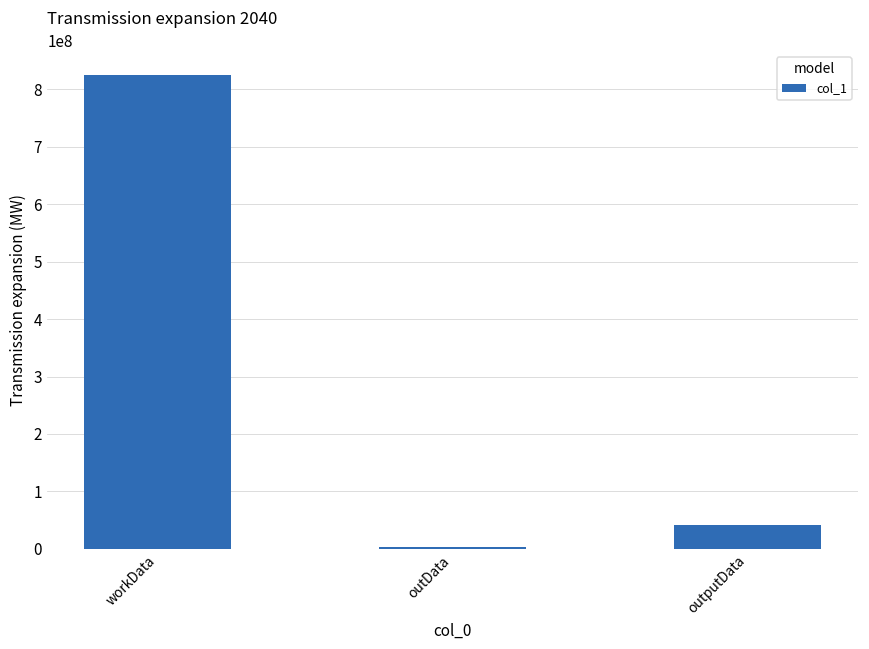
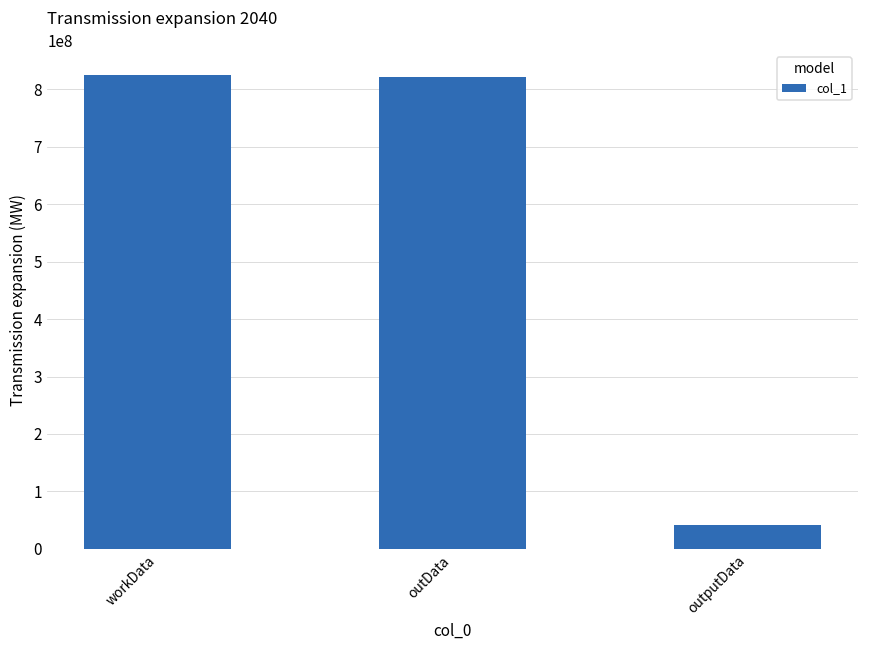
  {
    "workData": 830000000,
-   "outData": 0,
+   "outData": 820000000,
    "outputData": 40000000
  }
